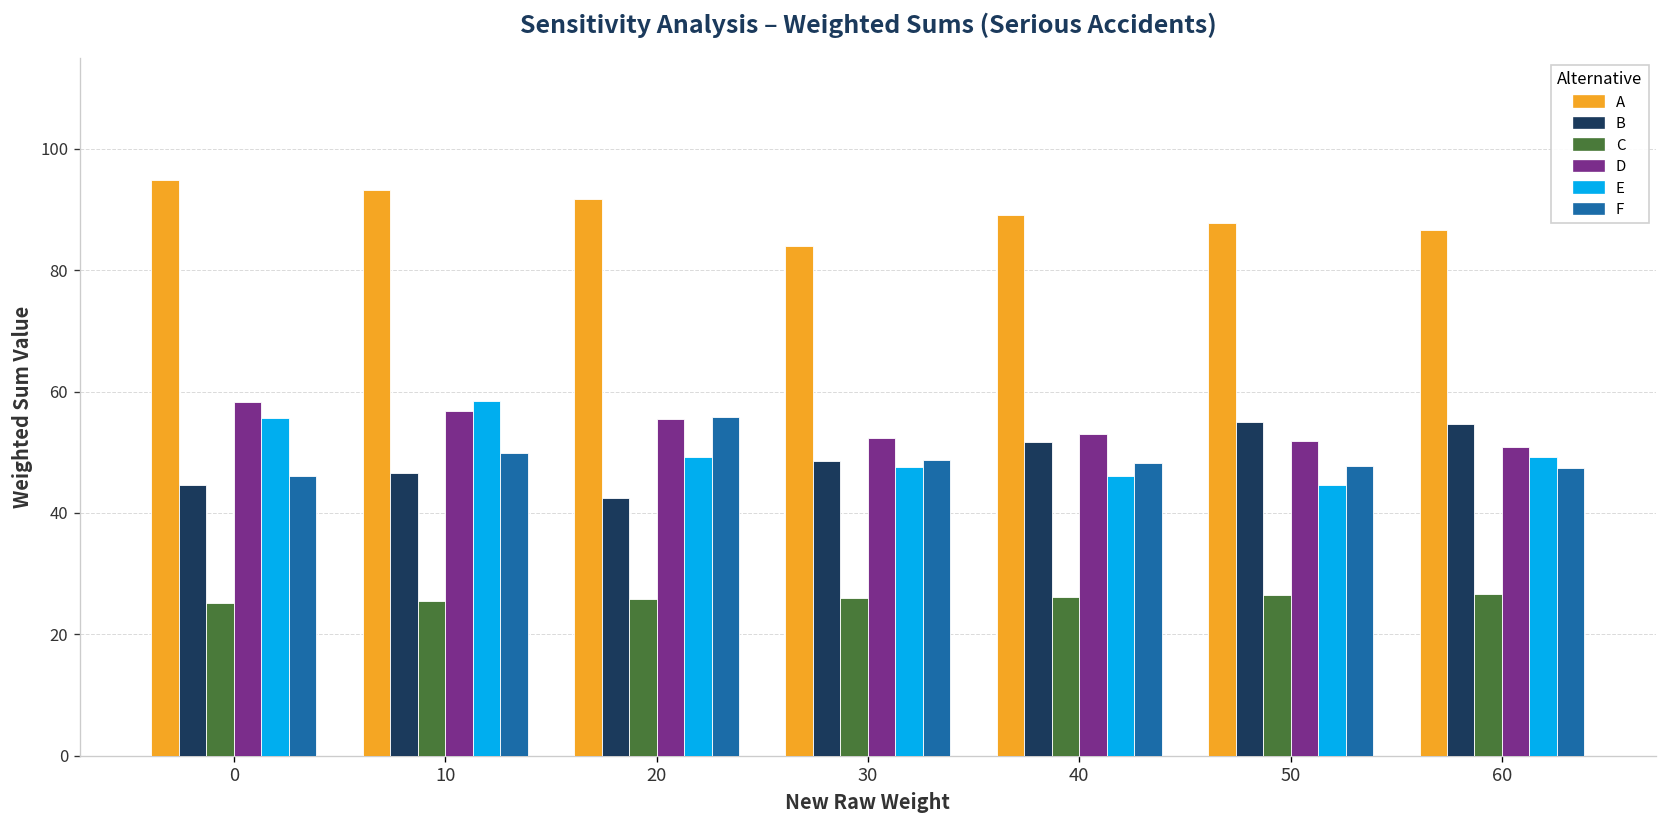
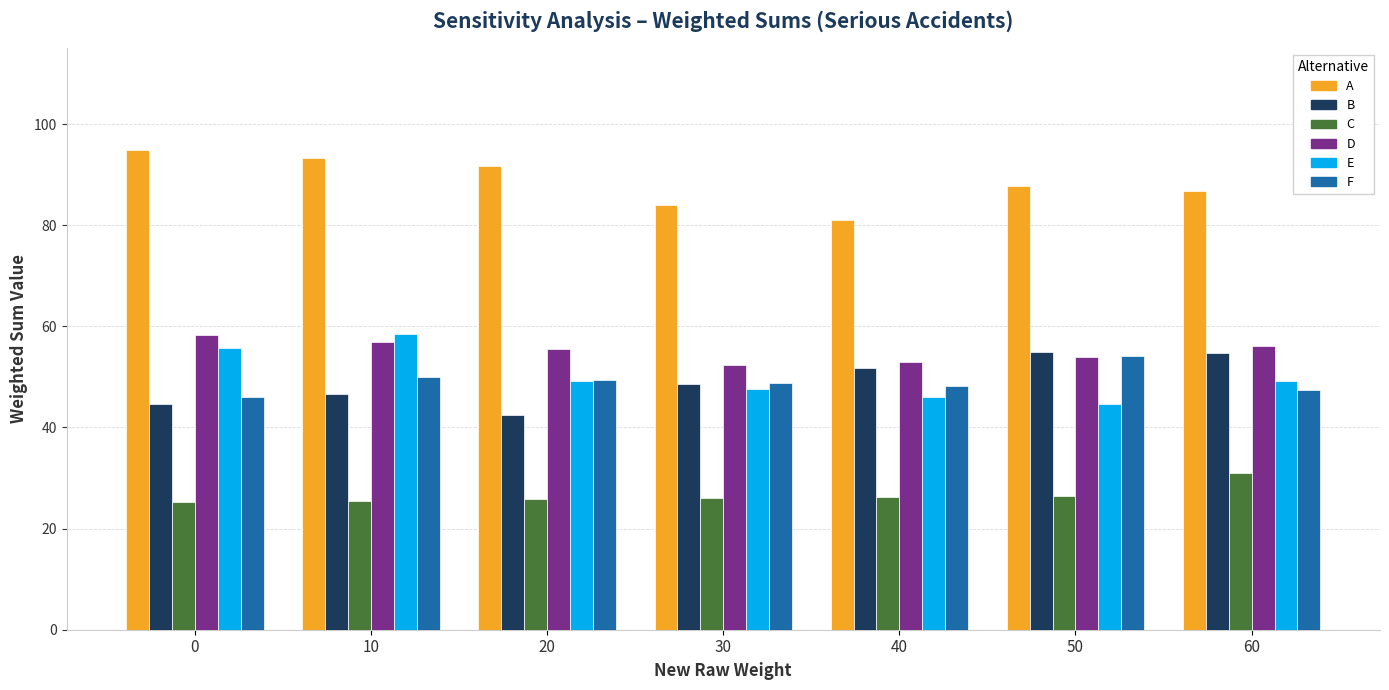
  {
    "A": {
      "0": 95,
      "10": 93,
      "20": 92,
      "30": 84,
-     "40": 89,
+     "40": 81,
      "50": 88,
      "60": 87
    },
    "B": {
      "0": 45,
      "10": 47,
      "20": 42,
      "30": 49,
      "40": 52,
      "50": 55,
      "60": 55
    },
    "C": {
      "0": 25,
      "10": 26,
      "20": 26,
      "30": 26,
      "40": 26,
      "50": 26,
-     "60": 27
+     "60": 31
    },
    "D": {
      "0": 58,
      "10": 57,
      "20": 55,
      "30": 52,
      "40": 53,
-     "50": 52,
-     "60": 51
+     "50": 54,
+     "60": 56
    },
    "E": {
      "0": 56,
      "10": 58,
      "20": 49,
      "30": 48,
      "40": 46,
      "50": 45,
      "60": 49
    },
    "F": {
      "0": 46,
      "10": 50,
-     "20": 56,
+     "20": 49,
      "30": 49,
      "40": 48,
-     "50": 48,
+     "50": 54,
      "60": 47
    }
  }
